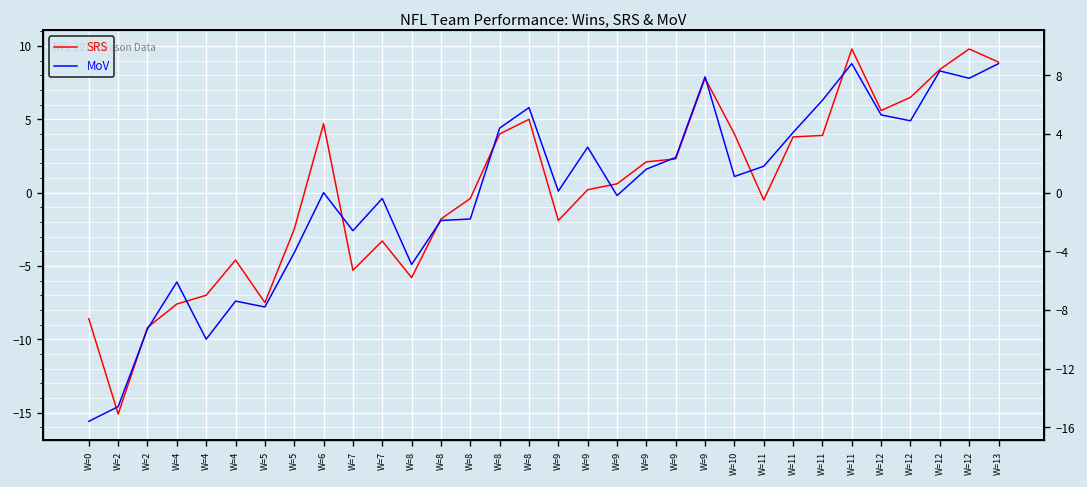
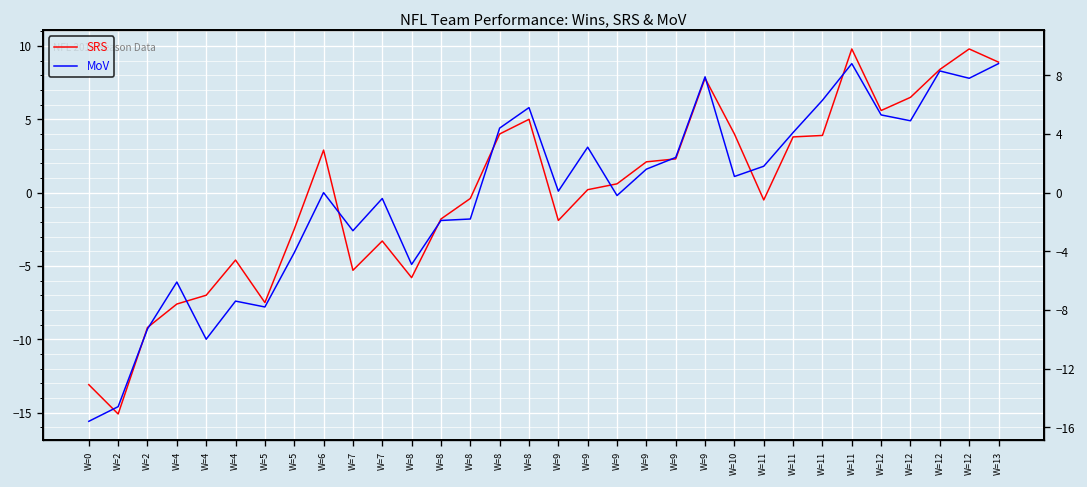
  {
    "SRS": {
-     "W=0": -8.6,
-     "W=6": 4.7,
+     "W=0": -13.1,
+     "W=6": 2.9,
      "W=10": 4.0
    },
    "MoV": {
      "W=0": -15.6,
      "W=6": 0.0,
      "W=10": 1.1
    }
  }
